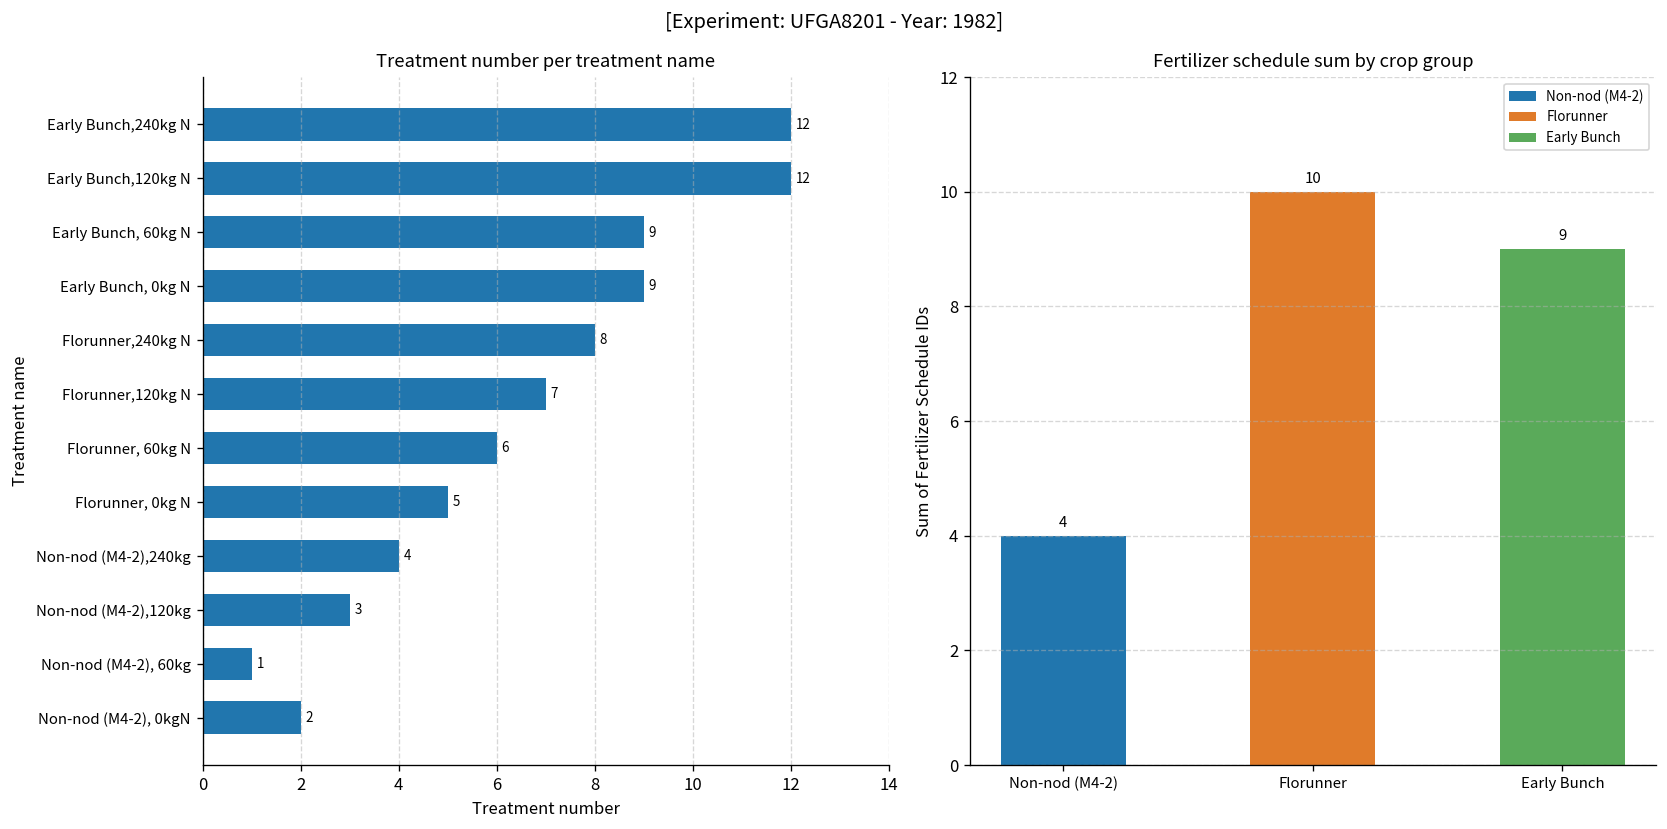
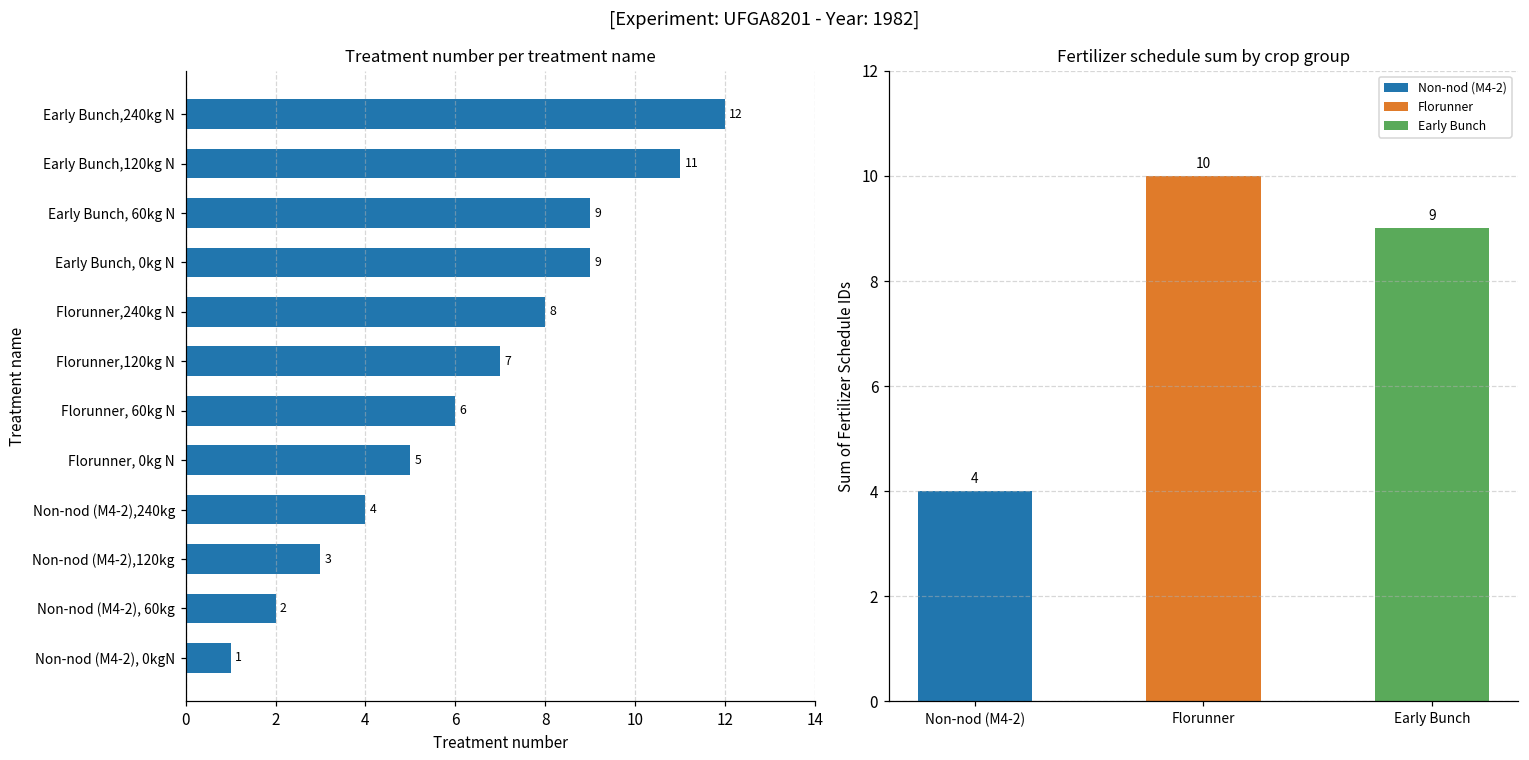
  {
    "Treatment number per treatment name": {
      "Early Bunch,240kg N": 12,
-     "Early Bunch,120kg N": 12,
+     "Early Bunch,120kg N": 11,
      "Early Bunch, 60kg N": 9,
      "Early Bunch, 0kg N": 9,
      "Florunner,240kg N": 8,
      "Florunner,120kg N": 7,
      "Florunner, 60kg N": 6,
      "Florunner, 0kg N": 5,
      "Non-nod (M4-2),240kg": 4,
      "Non-nod (M4-2),120kg": 3,
-     "Non-nod (M4-2), 60kg": 1,
-     "Non-nod (M4-2), 0kgN": 2
+     "Non-nod (M4-2), 60kg": 2,
+     "Non-nod (M4-2), 0kgN": 1
    },
    "Fertilizer schedule sum by crop group": {
      "Non-nod (M4-2)": 4,
      "Florunner": 10,
      "Early Bunch": 9
    }
  }
